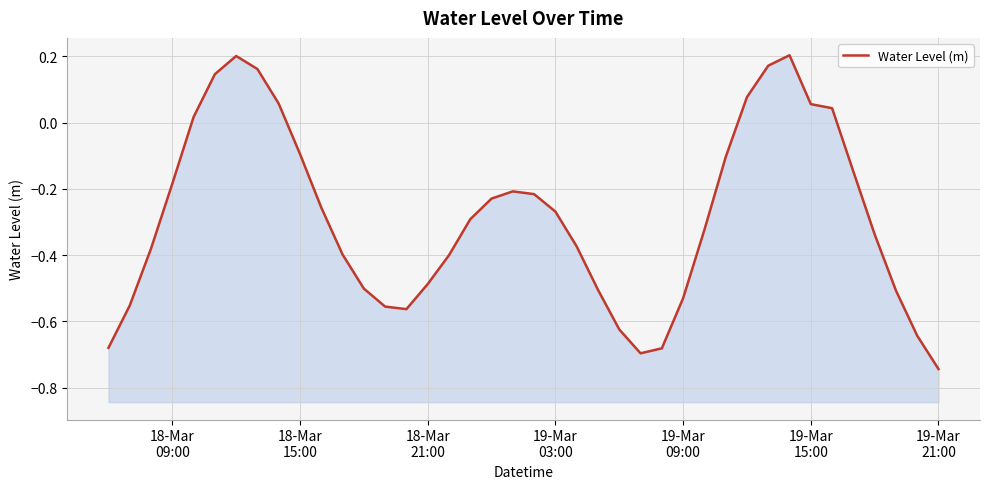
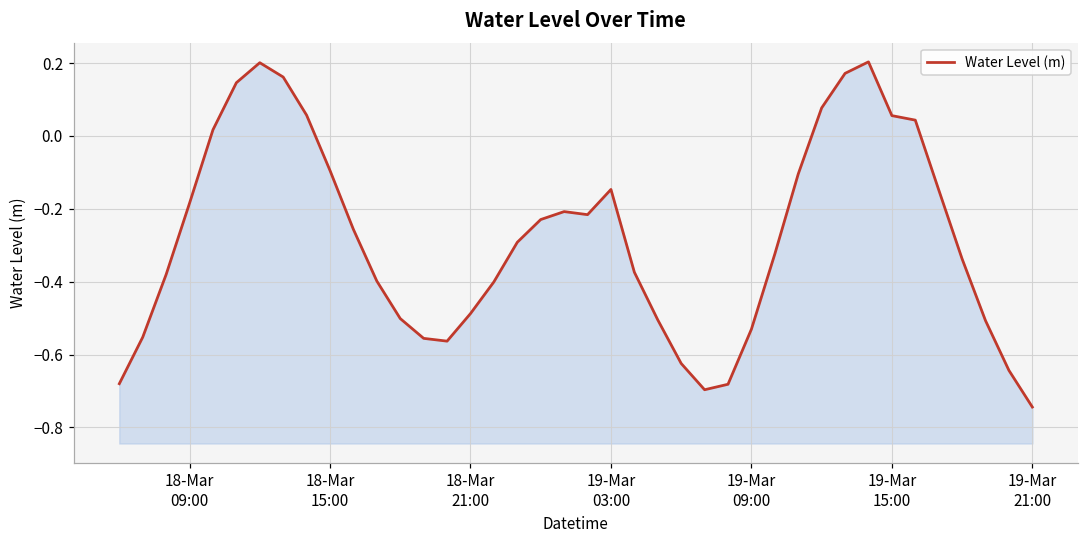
  {
    "18-Mar 09:00": -0.18,
    "18-Mar 15:00": -0.09,
    "18-Mar 21:00": -0.49,
-   "19-Mar 03:00": -0.27,
+   "19-Mar 03:00": -0.15,
    "19-Mar 09:00": -0.53,
    "19-Mar 15:00": 0.06,
    "19-Mar 21:00": -0.74
  }
